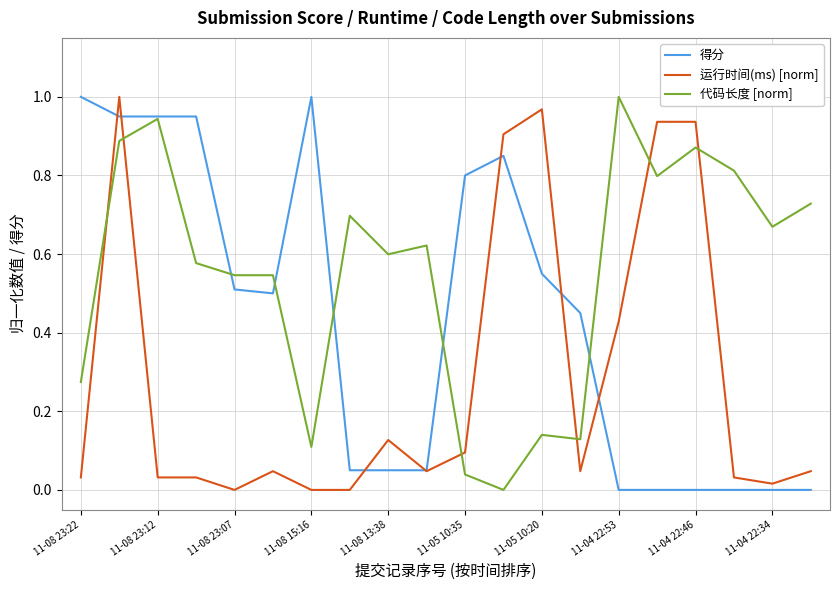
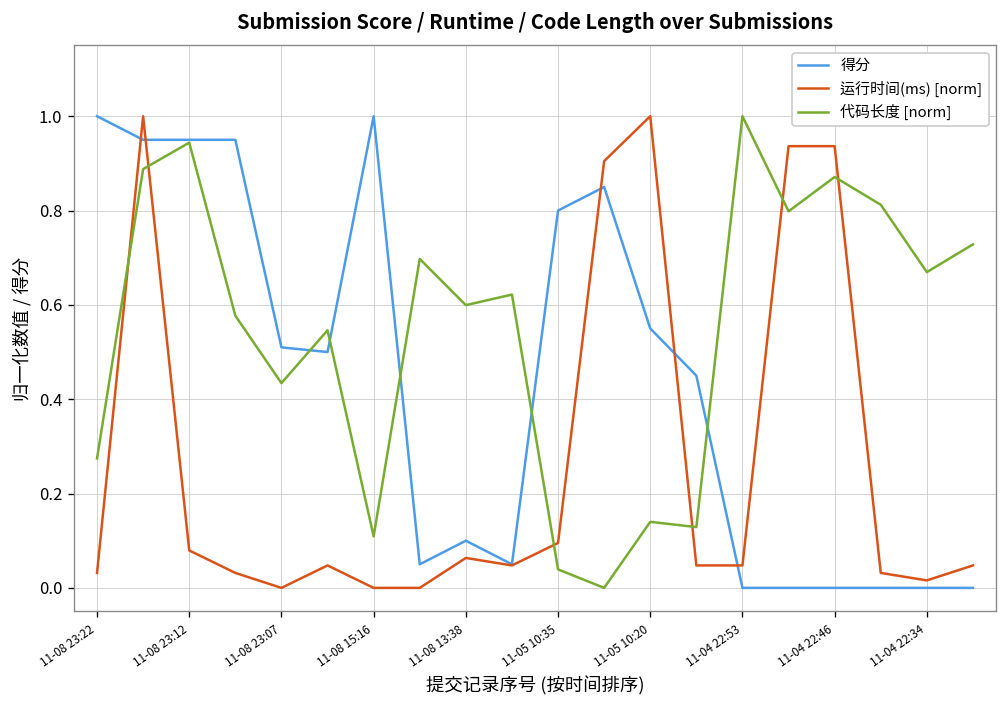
  {
    "得分": {
      "11-08 23:22": 1.00,
      "11-08 23:07": 0.51,
      "11-08 15:16": 1.00,
-     "11-08 13:38": 0.05,
+     "11-08 13:38": 0.10,
      "11-05 10:35": 0.80,
      "11-05 10:20": 0.55,
      "11-04 22:53": 0.00,
      "11-04 22:46": 0.00,
      "11-04 22:34": 0.00
    },
    "运行时间(ms) [norm]": {
      "11-08 23:22": 0.03,
-     "11-08 23:12": 0.03,
+     "11-08 23:12": 0.08,
      "11-08 23:07": 0.00,
      "11-08 15:16": 0.00,
-     "11-08 13:38": 0.13,
+     "11-08 13:38": 0.06,
      "11-05 10:35": 0.10,
-     "11-05 10:20": 0.97,
-     "11-04 22:53": 0.43,
+     "11-05 10:20": 1.00,
+     "11-04 22:53": 0.05,
      "11-04 22:46": 0.94,
      "11-04 22:34": 0.02
    },
    "代码长度 [norm]": {
      "11-08 23:22": 0.27,
-     "11-08 23:07": 0.55,
+     "11-08 23:07": 0.43,
      "11-08 15:16": 0.11,
      "11-08 13:38": 0.60,
      "11-05 10:35": 0.04,
      "11-05 10:20": 0.14,
      "11-04 22:53": 1.00,
      "11-04 22:46": 0.87,
      "11-04 22:34": 0.67
    }
  }
